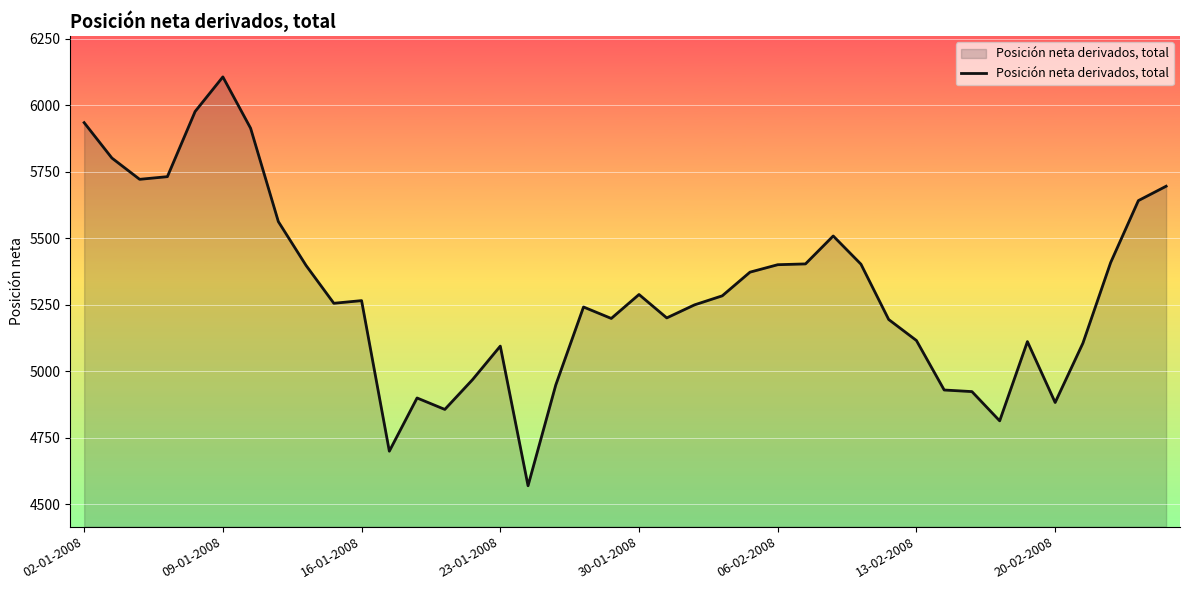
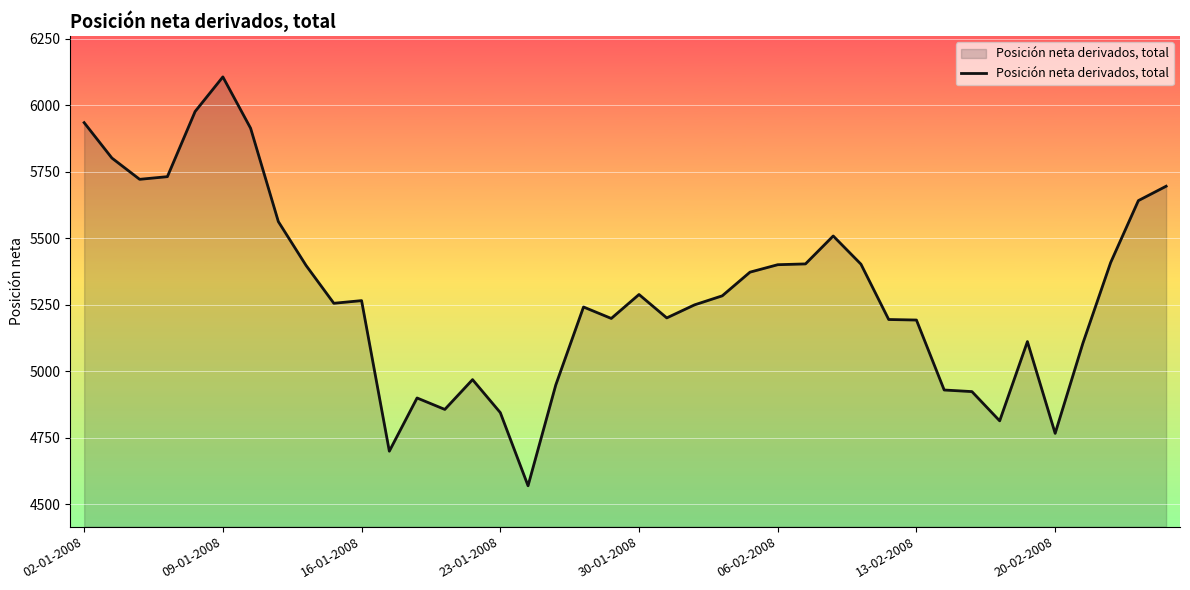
  {
    "02-01-2008": 5940,
    "09-01-2008": 6110,
    "16-01-2008": 5270,
-   "23-01-2008": 5100,
+   "23-01-2008": 4850,
    "30-01-2008": 5290,
    "06-02-2008": 5400,
-   "13-02-2008": 5120,
-   "20-02-2008": 4880
+   "13-02-2008": 5190,
+   "20-02-2008": 4770
  }
